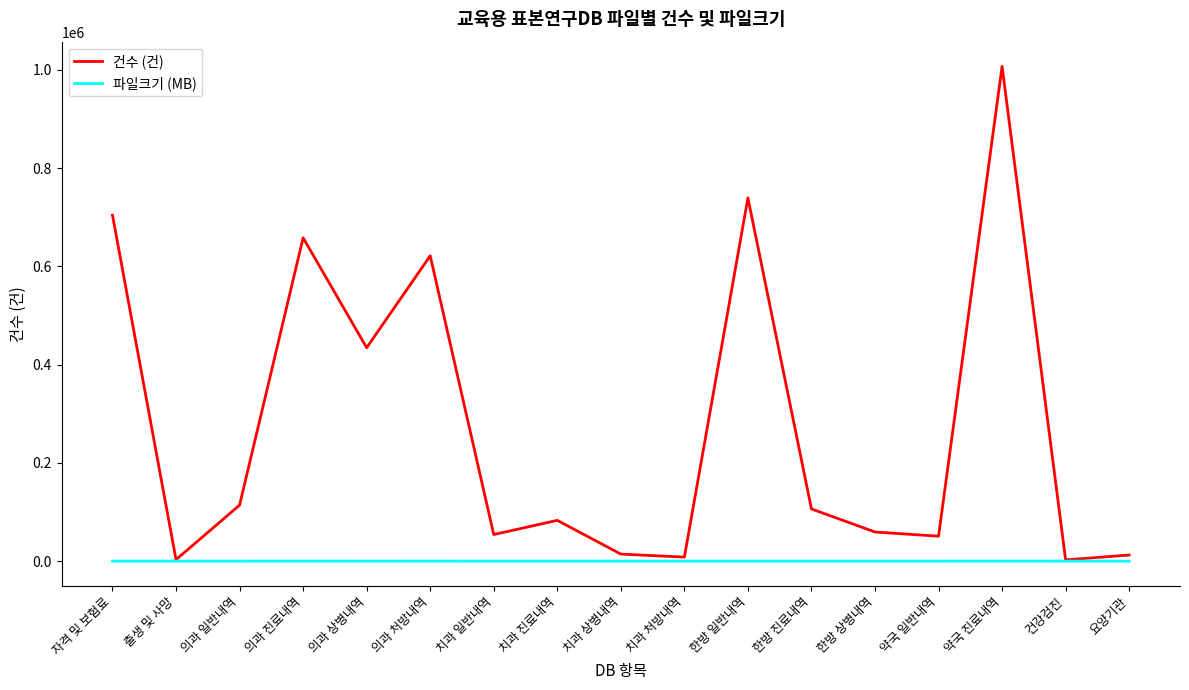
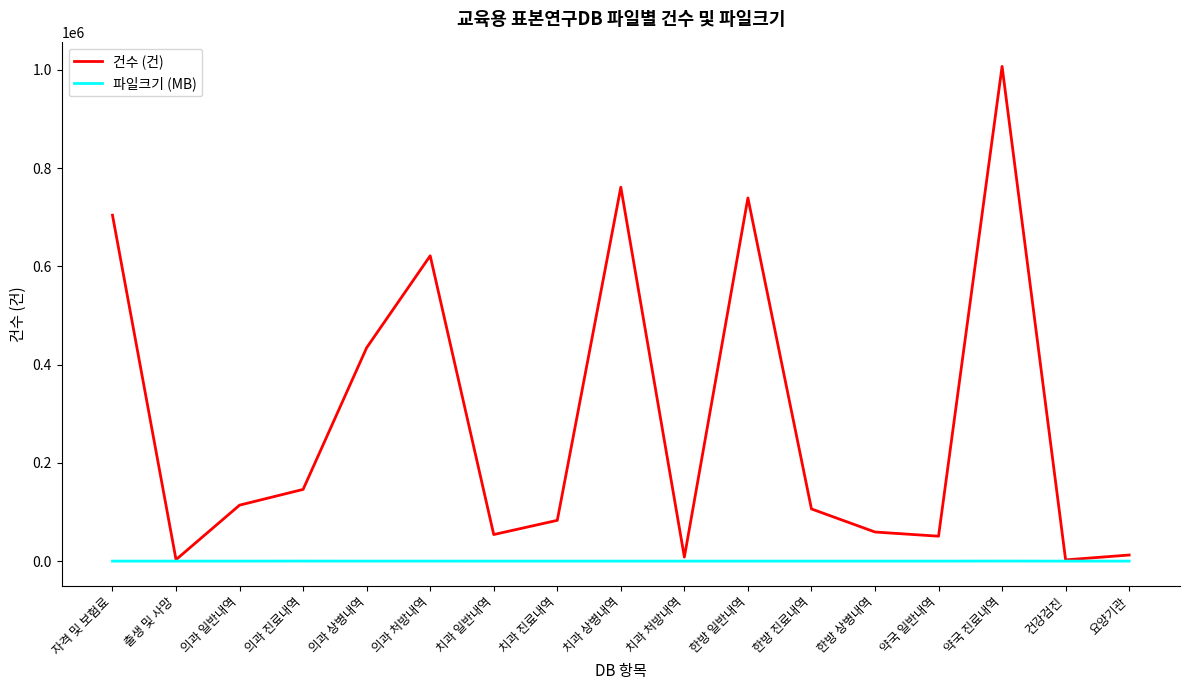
  {
    "건수 (건)": {
      "자격 및 보험료": 700000,
      "의과 일반내역": 110000,
-     "의과 진료내역": 660000,
+     "의과 진료내역": 150000,
      "의과 상병내역": 430000,
      "의과 처방내역": 620000,
      "치과 일반내역": 50000,
      "치과 진료내역": 80000,
-     "치과 상병내역": 10000,
+     "치과 상병내역": 760000,
      "치과 처방내역": 10000,
      "한방 일반내역": 740000,
      "한방 진료내역": 110000,
      "한방 상병내역": 60000,
      "약국 일반내역": 50000,
      "약국 진료내역": 1010000,
      "요양기관": 10000
    },
    "파일크기 (MB)": {
      "자격 및 보험료": 0,
      "의과 일반내역": 0,
      "의과 진료내역": 0,
      "의과 상병내역": 0,
      "의과 처방내역": 0,
      "치과 일반내역": 0,
      "치과 진료내역": 0,
      "치과 상병내역": 0,
      "치과 처방내역": 0,
      "한방 일반내역": 0,
      "한방 진료내역": 0,
      "한방 상병내역": 0,
      "약국 일반내역": 0,
      "약국 진료내역": 0,
      "요양기관": 0
    }
  }
